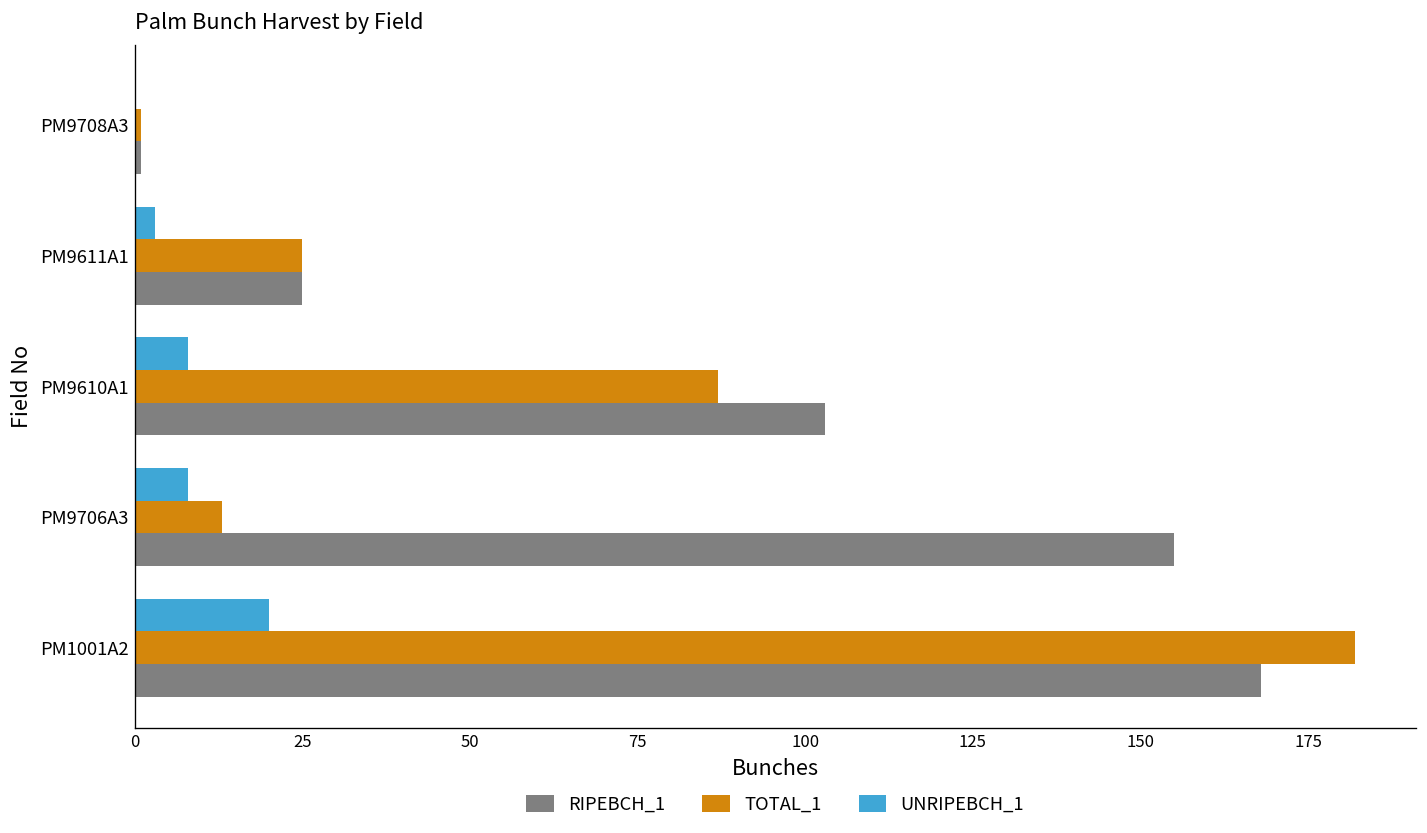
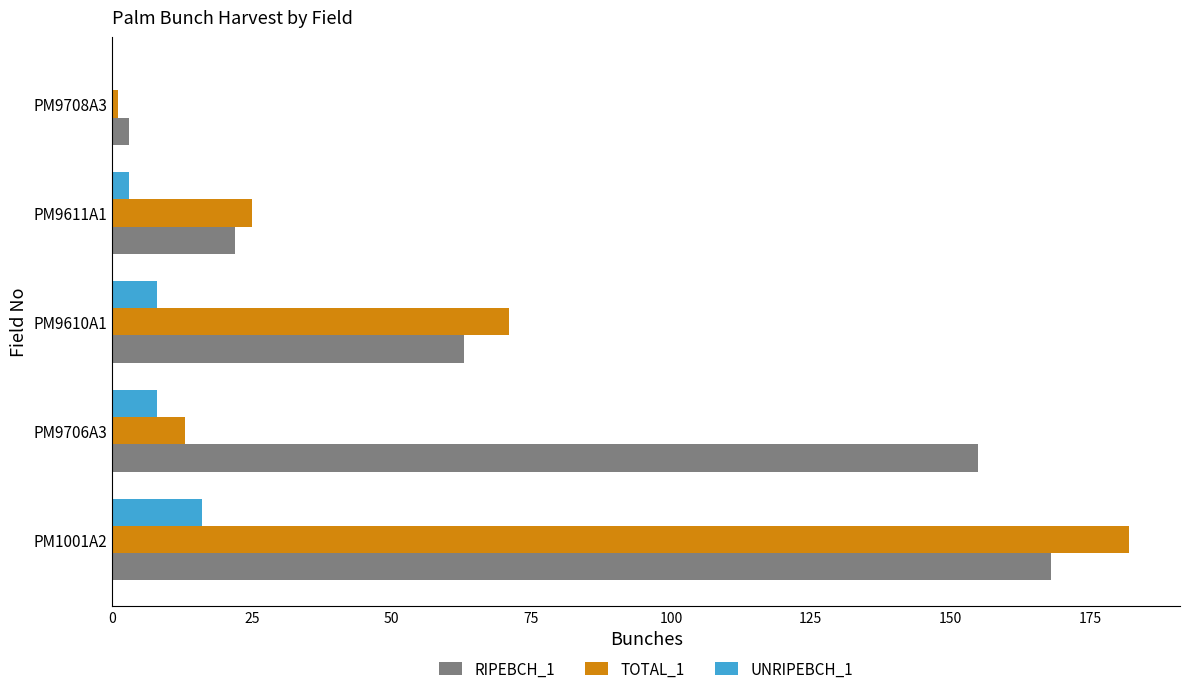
  {
    "RIPEBCH_1": {
-     "PM9708A3": 1,
-     "PM9611A1": 25,
-     "PM9610A1": 103,
+     "PM9708A3": 3,
+     "PM9611A1": 22,
+     "PM9610A1": 63,
      "PM9706A3": 155,
      "PM1001A2": 168
    },
    "TOTAL_1": {
      "PM9708A3": 1,
      "PM9611A1": 25,
-     "PM9610A1": 87,
+     "PM9610A1": 71,
      "PM9706A3": 13,
      "PM1001A2": 182
    },
    "UNRIPEBCH_1": {
      "PM9708A3": 0,
      "PM9611A1": 3,
      "PM9610A1": 8,
      "PM9706A3": 8,
-     "PM1001A2": 20
+     "PM1001A2": 16
    }
  }
